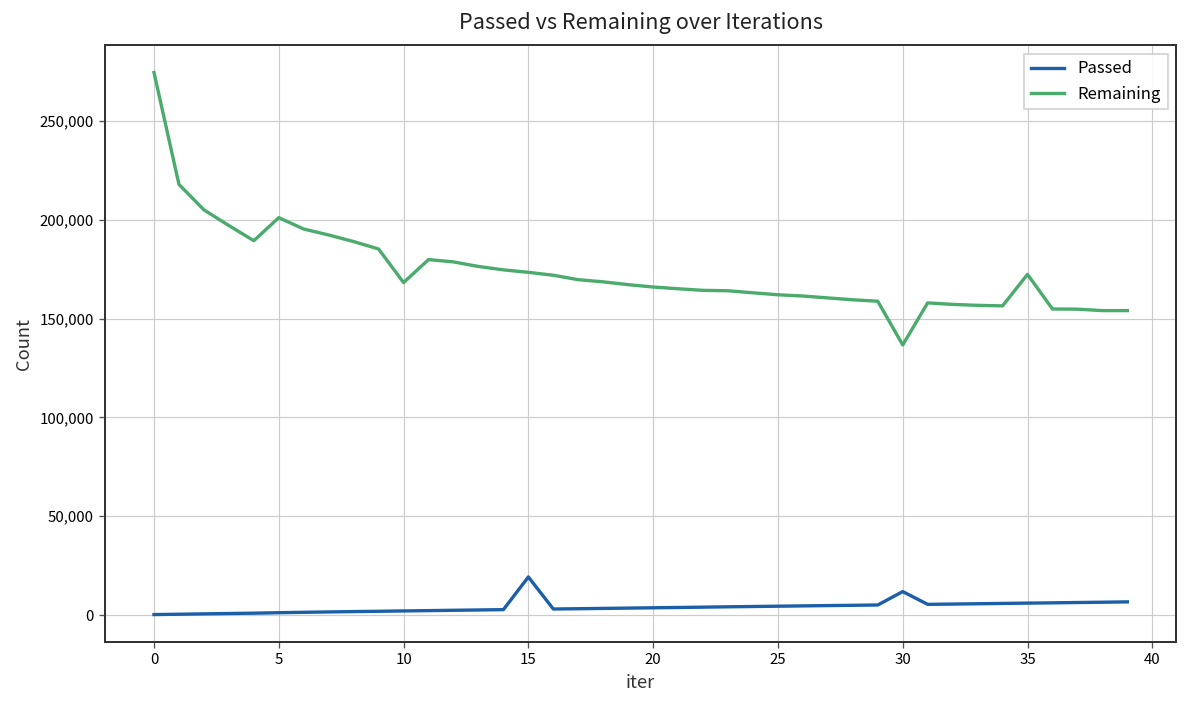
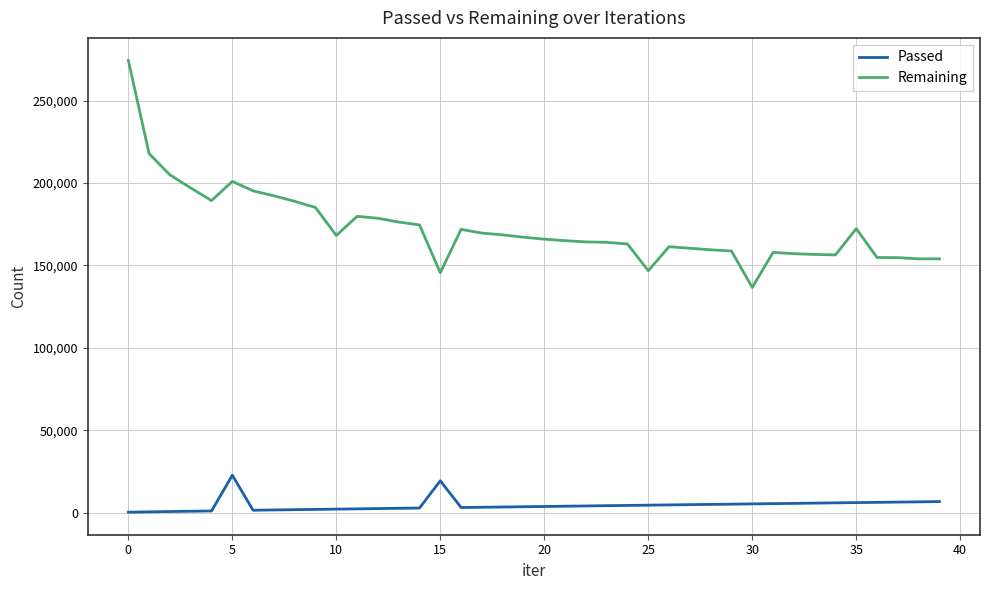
  {
    "Passed": {
      "0": "0",
-     "5": "1,000",
+     "5": "23,000",
      "10": "2,000",
      "15": "19,000",
      "20": "4,000",
      "25": "5,000",
-     "30": "12,000",
+     "30": "5,000",
      "35": "6,000"
    },
    "Remaining": {
      "0": "274,000",
      "5": "201,000",
      "10": "168,000",
-     "15": "173,000",
+     "15": "146,000",
      "20": "166,000",
-     "25": "162,000",
+     "25": "147,000",
      "30": "137,000",
      "35": "172,000"
    }
  }
